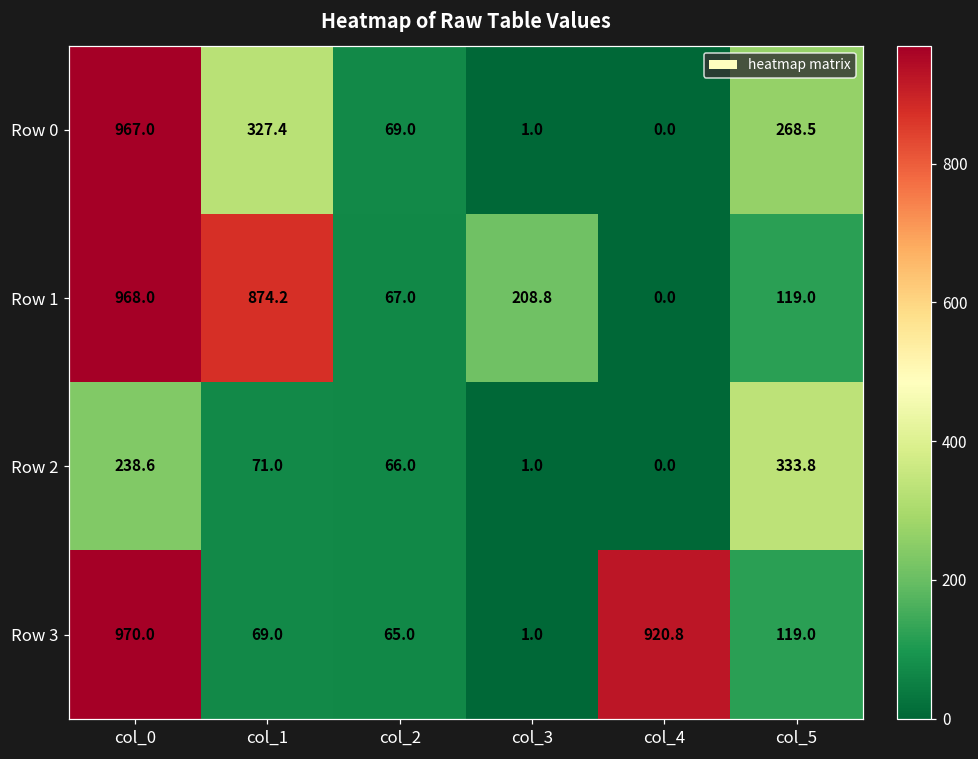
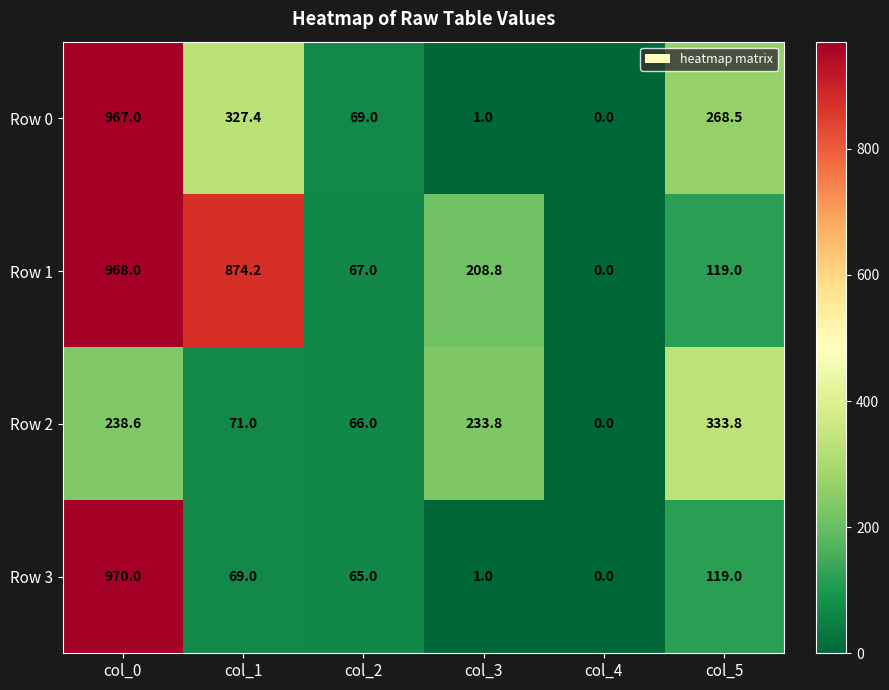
  {
    "Row 0": {
      "col_0": 967.0,
      "col_1": 327.4,
      "col_2": 69.0,
      "col_3": 1.0,
      "col_4": 0.0,
      "col_5": 268.5
    },
    "Row 1": {
      "col_0": 968.0,
      "col_1": 874.2,
      "col_2": 67.0,
      "col_3": 208.8,
      "col_4": 0.0,
      "col_5": 119.0
    },
    "Row 2": {
      "col_0": 238.6,
      "col_1": 71.0,
      "col_2": 66.0,
-     "col_3": 1.0,
+     "col_3": 233.8,
      "col_4": 0.0,
      "col_5": 333.8
    },
    "Row 3": {
      "col_0": 970.0,
      "col_1": 69.0,
      "col_2": 65.0,
      "col_3": 1.0,
-     "col_4": 920.8,
+     "col_4": 0.0,
      "col_5": 119.0
    }
  }
